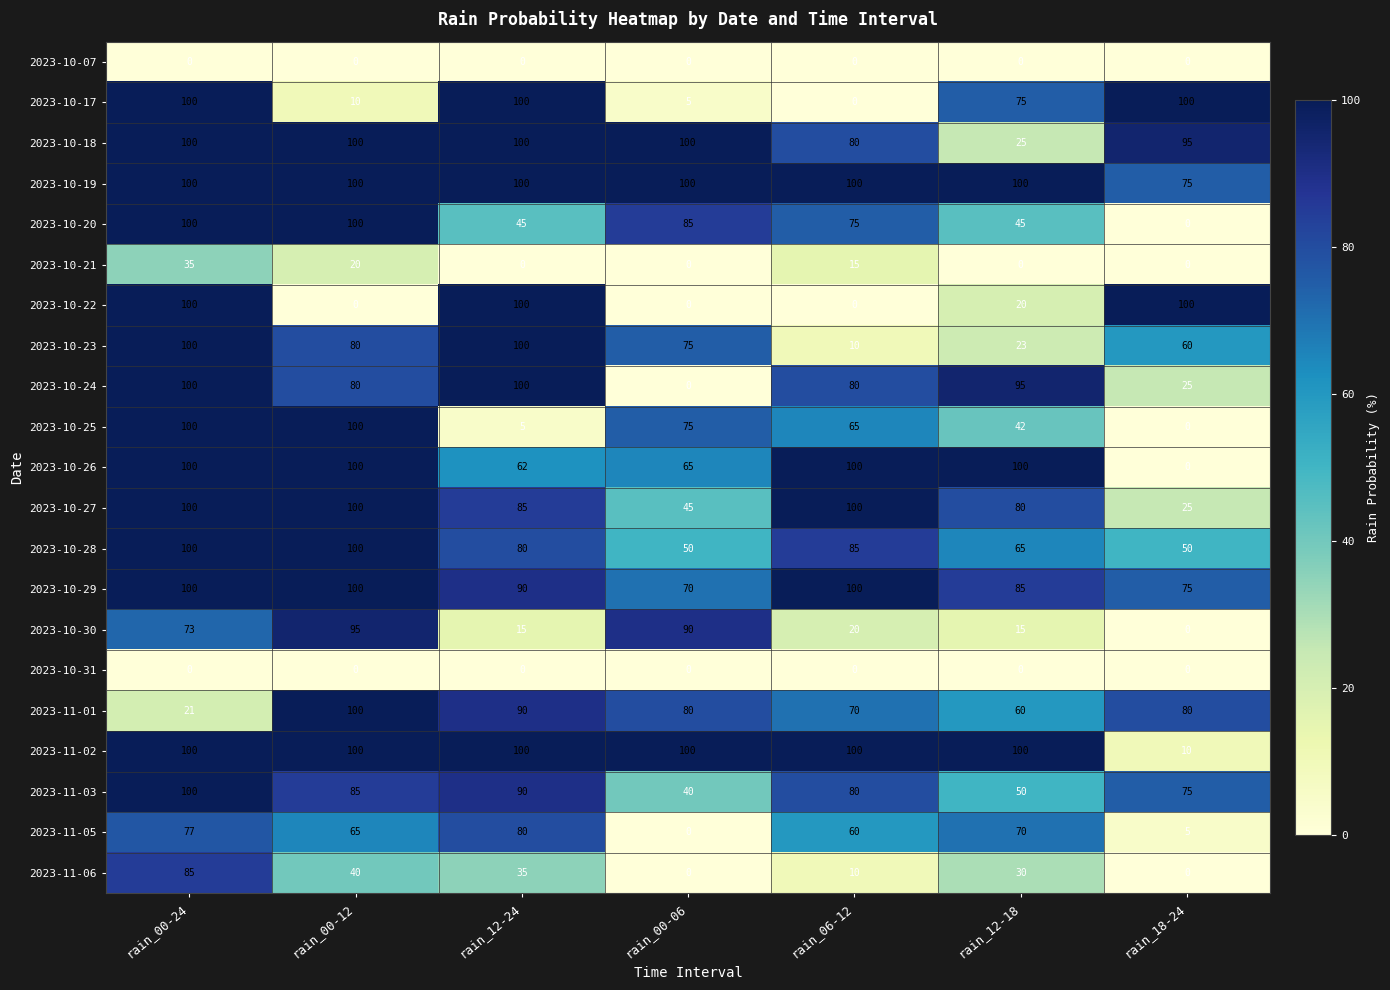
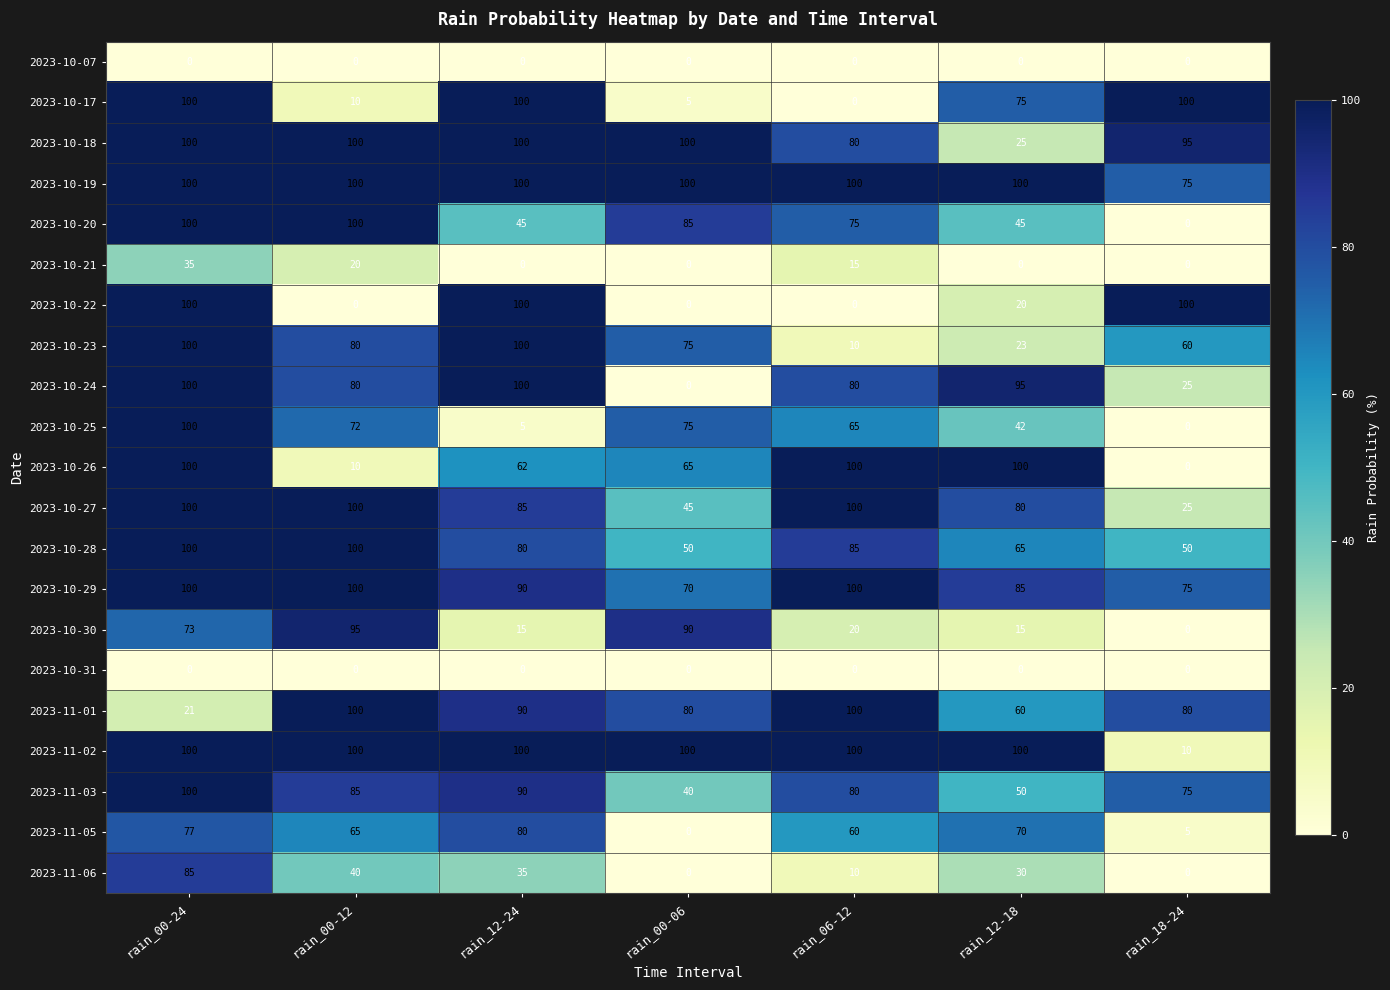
  {
    "2023-10-17": {
      "rain_00-24": 100,
      "rain_00-12": 10,
      "rain_12-24": 100,
      "rain_00-06": 5,
      "rain_12-18": 75,
      "rain_18-24": 100
    },
    "2023-10-18": {
      "rain_00-24": 100,
      "rain_00-12": 100,
      "rain_12-24": 100,
      "rain_00-06": 100,
      "rain_06-12": 80,
      "rain_12-18": 25,
      "rain_18-24": 95
    },
    "2023-10-19": {
      "rain_00-24": 100,
      "rain_00-12": 100,
      "rain_12-24": 100,
      "rain_00-06": 100,
      "rain_06-12": 100,
      "rain_12-18": 100,
      "rain_18-24": 75
    },
    "2023-10-20": {
      "rain_00-24": 100,
      "rain_00-12": 100,
      "rain_12-24": 45,
      "rain_00-06": 85,
      "rain_06-12": 75,
      "rain_12-18": 45
    },
    "2023-10-21": {
      "rain_00-24": 35,
      "rain_00-12": 20,
      "rain_06-12": 15
    },
    "2023-10-22": {
      "rain_00-24": 100,
      "rain_12-24": 100,
      "rain_12-18": 20,
      "rain_18-24": 100
    },
    "2023-10-23": {
      "rain_00-24": 100,
      "rain_00-12": 80,
      "rain_12-24": 100,
      "rain_00-06": 75,
      "rain_06-12": 10,
      "rain_12-18": 23,
      "rain_18-24": 60
    },
    "2023-10-24": {
      "rain_00-24": 100,
      "rain_00-12": 80,
      "rain_12-24": 100,
      "rain_06-12": 80,
      "rain_12-18": 95,
      "rain_18-24": 25
    },
    "2023-10-25": {
      "rain_00-24": 100,
-     "rain_00-12": 100,
+     "rain_00-12": 72,
      "rain_12-24": 5,
      "rain_00-06": 75,
      "rain_06-12": 65,
      "rain_12-18": 42
    },
    "2023-10-26": {
      "rain_00-24": 100,
-     "rain_00-12": 100,
+     "rain_00-12": 10,
      "rain_12-24": 62,
      "rain_00-06": 65,
      "rain_06-12": 100,
      "rain_12-18": 100
    },
    "2023-10-27": {
      "rain_00-24": 100,
      "rain_00-12": 100,
      "rain_12-24": 85,
      "rain_00-06": 45,
      "rain_06-12": 100,
      "rain_12-18": 80,
      "rain_18-24": 25
    },
    "2023-10-28": {
      "rain_00-24": 100,
      "rain_00-12": 100,
      "rain_12-24": 80,
      "rain_00-06": 50,
      "rain_06-12": 85,
      "rain_12-18": 65,
      "rain_18-24": 50
    },
    "2023-10-29": {
      "rain_00-24": 100,
      "rain_00-12": 100,
      "rain_12-24": 90,
      "rain_00-06": 70,
      "rain_06-12": 100,
      "rain_12-18": 85,
      "rain_18-24": 75
    },
    "2023-10-30": {
      "rain_00-24": 73,
      "rain_00-12": 95,
      "rain_12-24": 15,
      "rain_00-06": 90,
      "rain_06-12": 20,
      "rain_12-18": 15
    },
    "2023-11-01": {
      "rain_00-24": 21,
      "rain_00-12": 100,
      "rain_12-24": 90,
      "rain_00-06": 80,
-     "rain_06-12": 70,
+     "rain_06-12": 100,
      "rain_12-18": 60,
      "rain_18-24": 80
    },
    "2023-11-02": {
      "rain_00-24": 100,
      "rain_00-12": 100,
      "rain_12-24": 100,
      "rain_00-06": 100,
      "rain_06-12": 100,
      "rain_12-18": 100,
      "rain_18-24": 10
    },
    "2023-11-03": {
      "rain_00-24": 100,
      "rain_00-12": 85,
      "rain_12-24": 90,
      "rain_00-06": 40,
      "rain_06-12": 80,
      "rain_12-18": 50,
      "rain_18-24": 75
    },
    "2023-11-05": {
      "rain_00-24": 77,
      "rain_00-12": 65,
      "rain_12-24": 80,
      "rain_06-12": 60,
      "rain_12-18": 70,
      "rain_18-24": 5
    },
    "2023-11-06": {
      "rain_00-24": 85,
      "rain_00-12": 40,
      "rain_12-24": 35,
      "rain_06-12": 10,
      "rain_12-18": 30
    }
  }
